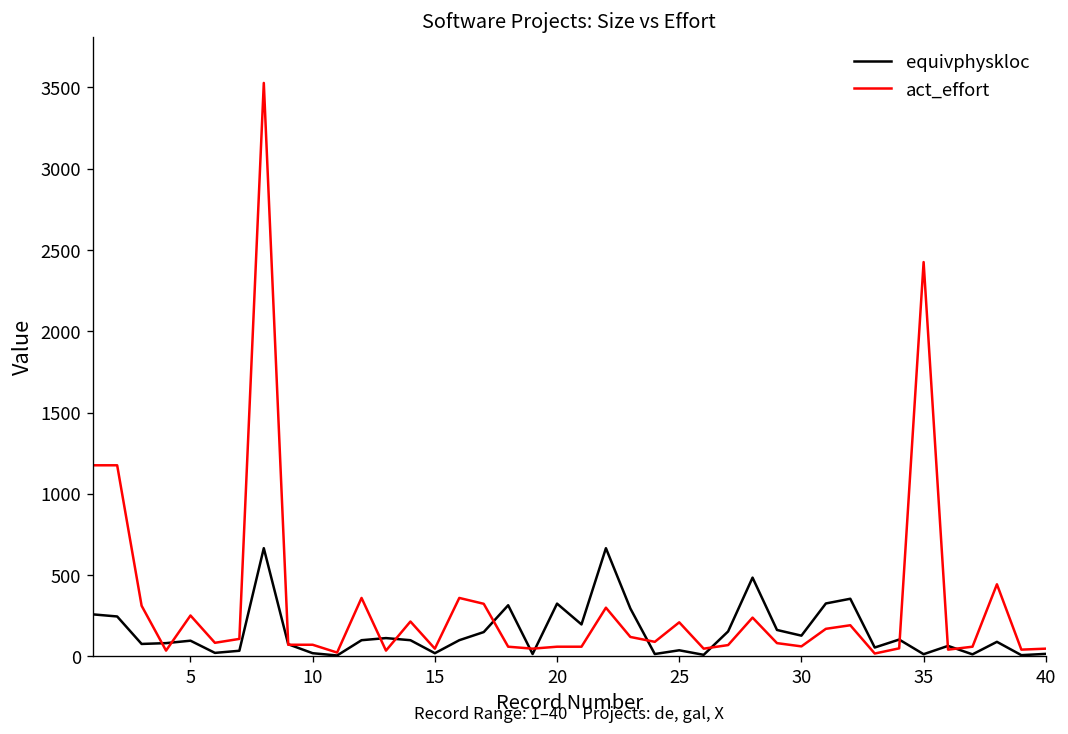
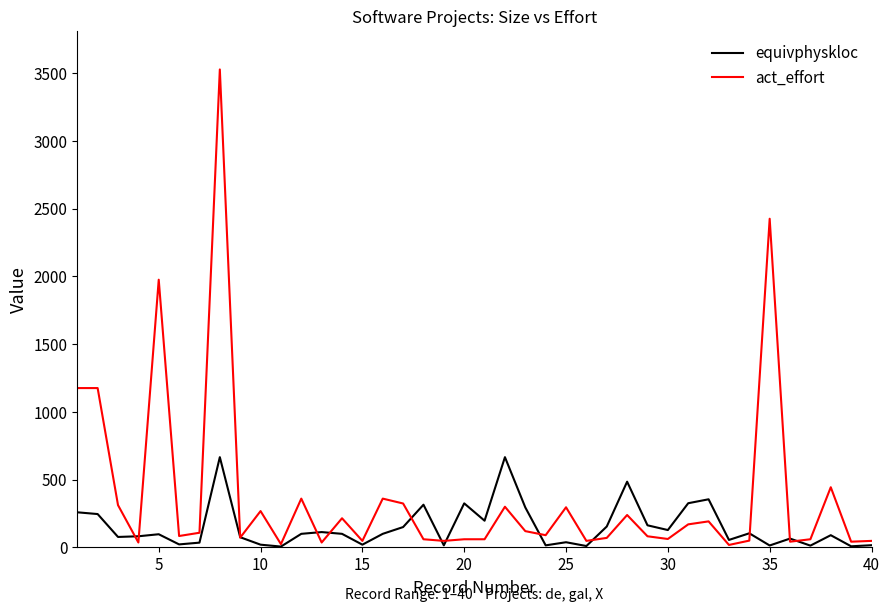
  {
    "equivphyskloc": {
      "5": 100,
      "10": 20,
      "15": 20,
      "20": 330,
      "25": 40,
      "30": 130,
      "35": 10,
      "40": 20
    },
    "act_effort": {
-     "5": 250,
-     "10": 70,
+     "5": 1980,
+     "10": 270,
      "15": 50,
      "20": 60,
-     "25": 210,
+     "25": 300,
      "30": 60,
      "35": 2430,
      "40": 50
    }
  }
